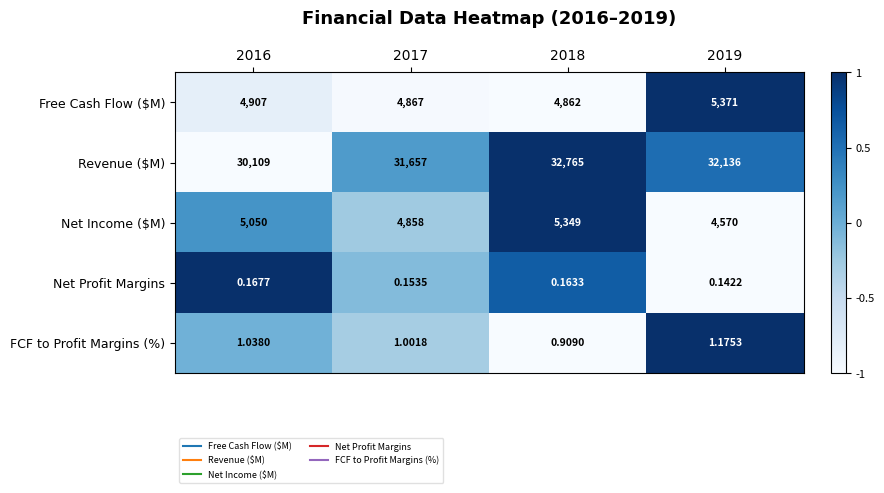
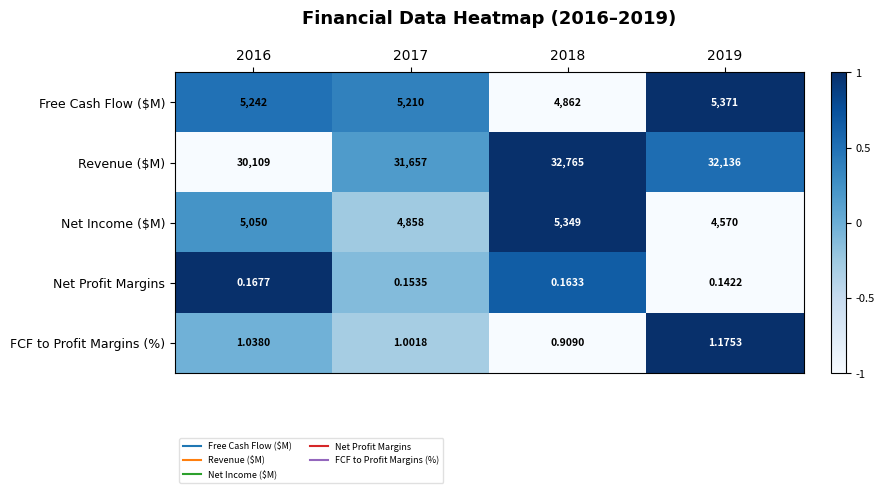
  {
    "Free Cash Flow ($M)": {
-     "2016": "4,907",
-     "2017": "4,867",
+     "2016": "5,242",
+     "2017": "5,210",
      "2018": "4,862",
      "2019": "5,371"
    },
    "Revenue ($M)": {
      "2016": "30,109",
      "2017": "31,657",
      "2018": "32,765",
      "2019": "32,136"
    },
    "Net Income ($M)": {
      "2016": "5,050",
      "2017": "4,858",
      "2018": "5,349",
      "2019": "4,570"
    },
    "Net Profit Margins": {
      "2016": "0.1677",
      "2017": "0.1535",
      "2018": "0.1633",
      "2019": "0.1422"
    },
    "FCF to Profit Margins (%)": {
      "2016": "1.0380",
      "2017": "1.0018",
      "2018": "0.9090",
      "2019": "1.1753"
    }
  }
